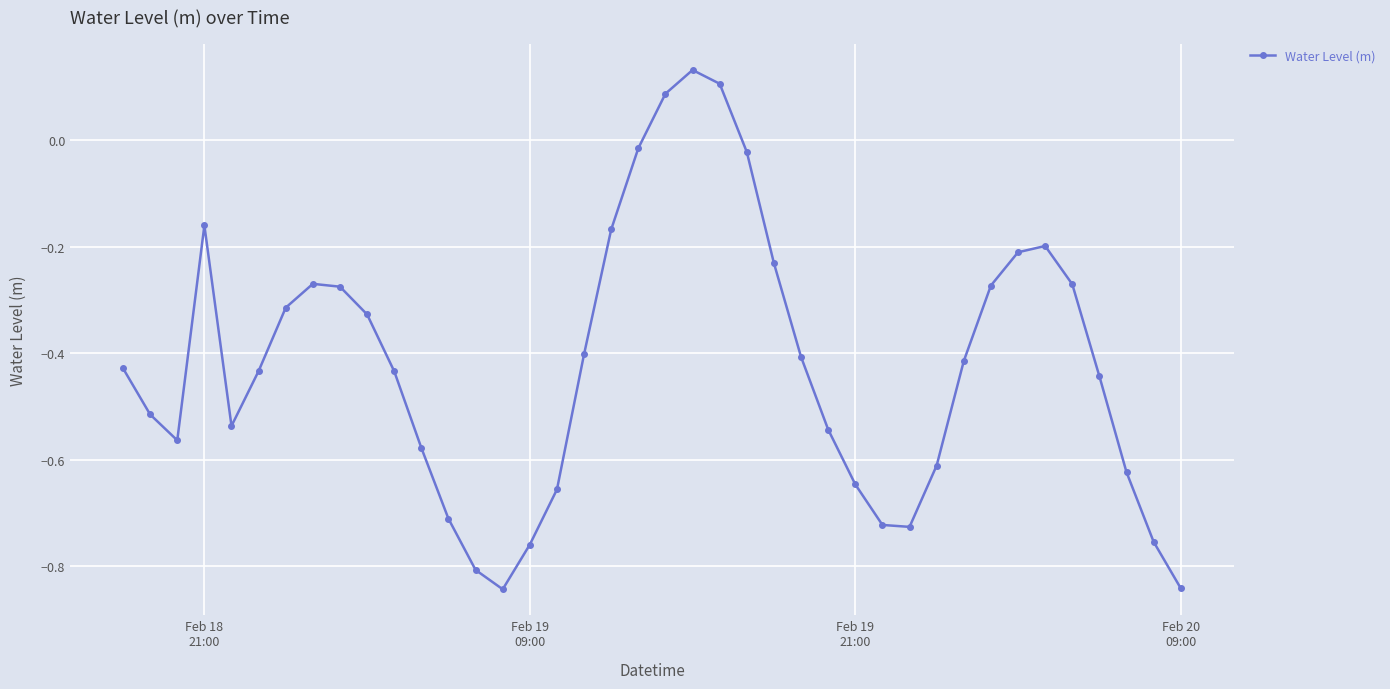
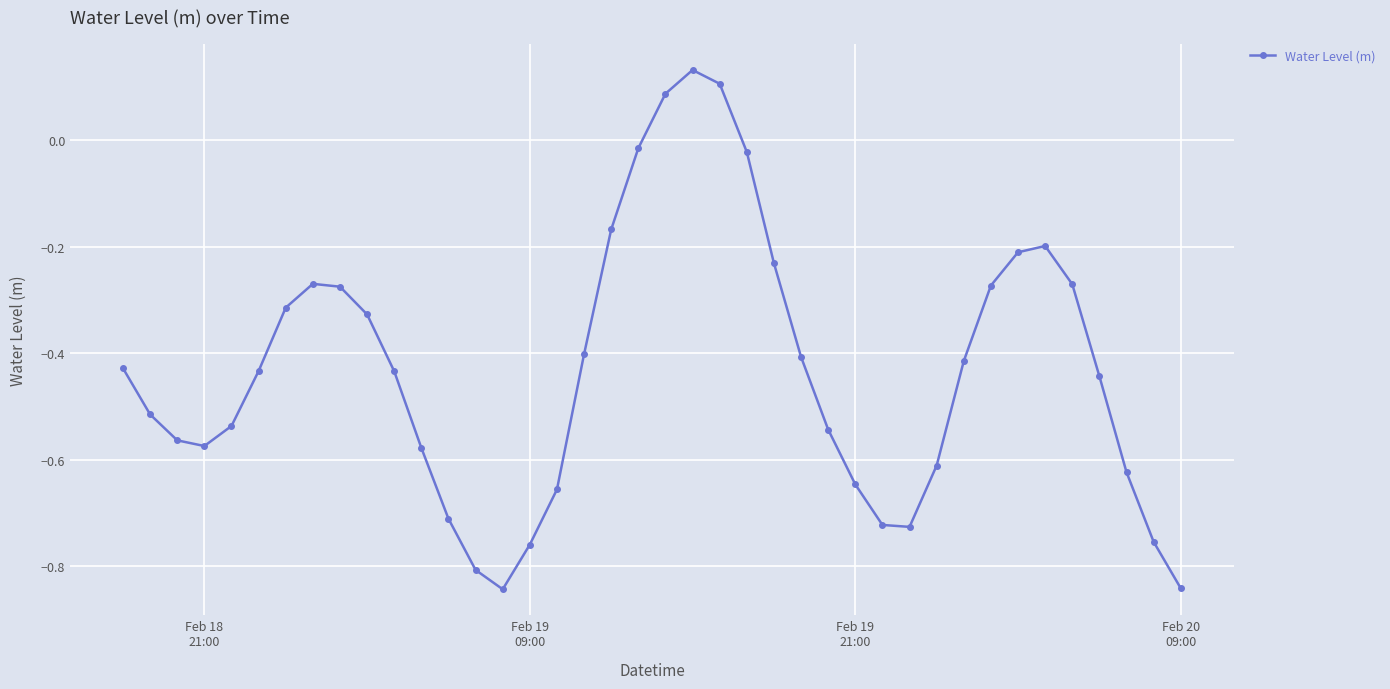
  {
-   "Feb 18 21:00": -0.16,
+   "Feb 18 21:00": -0.57,
    "Feb 19 09:00": -0.76,
    "Feb 19 21:00": -0.65,
    "Feb 20 09:00": -0.84
  }
